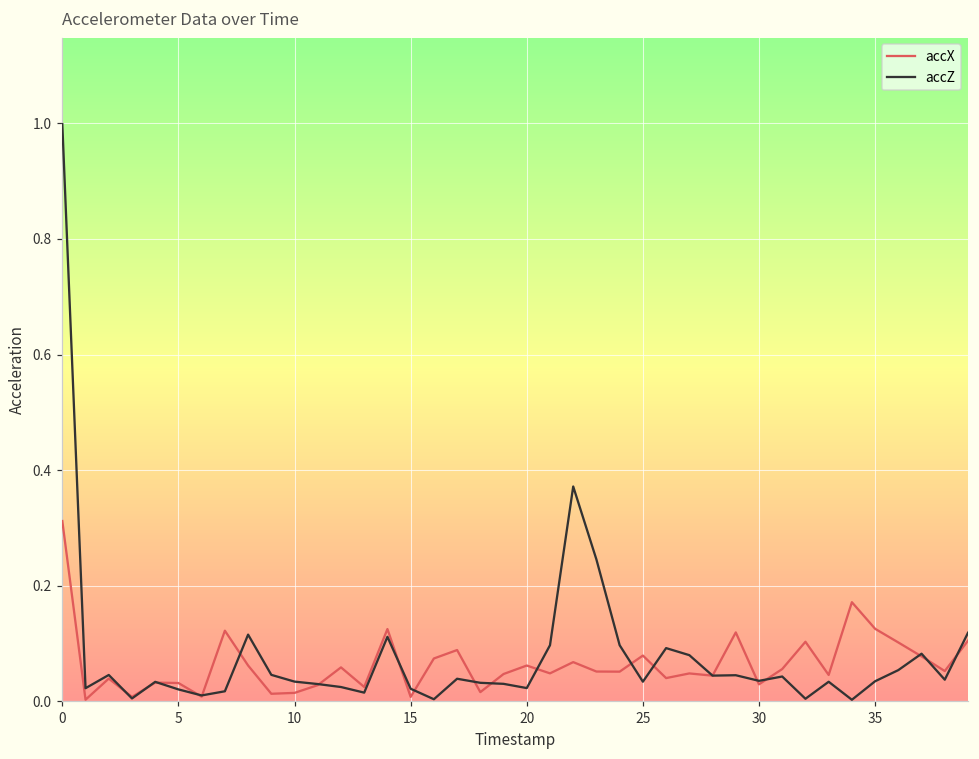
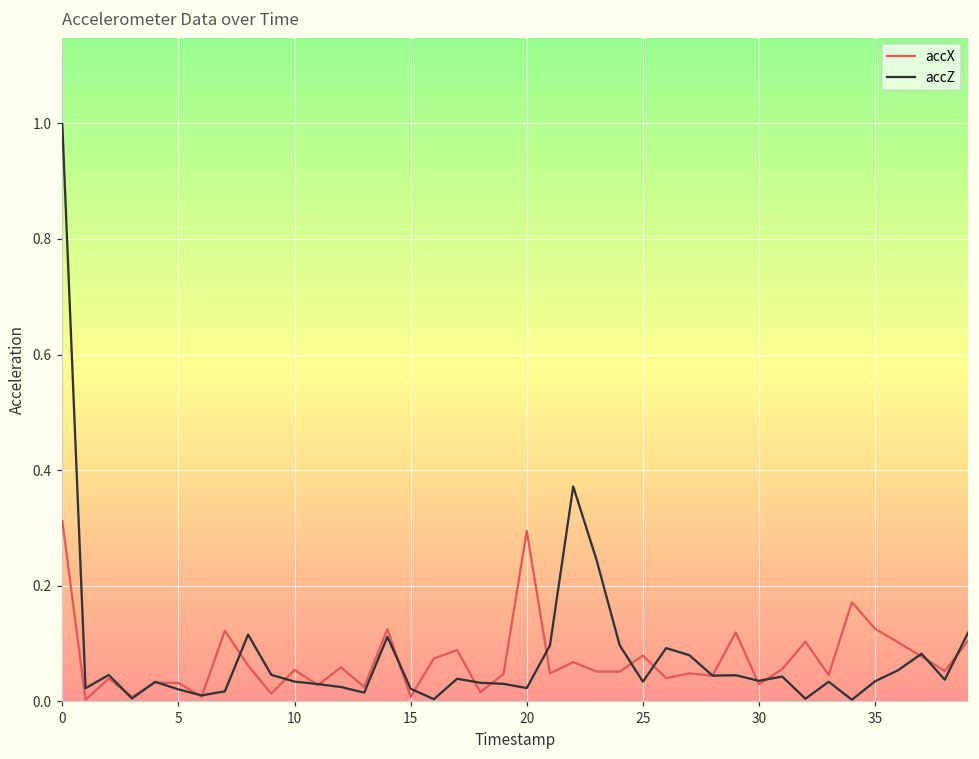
  {
    "accX": {
      "0": 0.31,
      "5": 0.03,
-     "10": 0.01,
+     "10": 0.05,
      "15": 0.01,
-     "20": 0.06,
+     "20": 0.29,
      "25": 0.08,
      "30": 0.03,
      "35": 0.13
    },
    "accZ": {
      "0": 1.00,
      "5": 0.02,
      "10": 0.03,
      "15": 0.02,
      "20": 0.02,
      "25": 0.03,
      "30": 0.04,
      "35": 0.03
    }
  }
